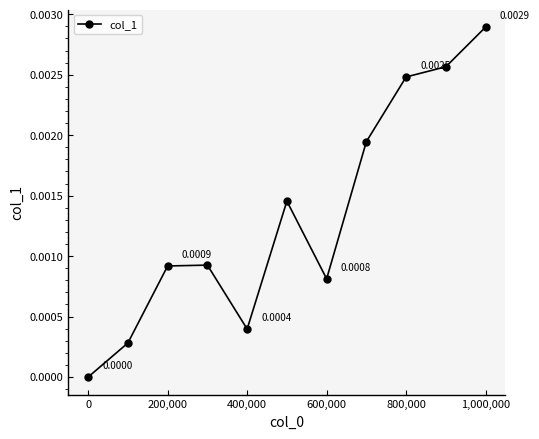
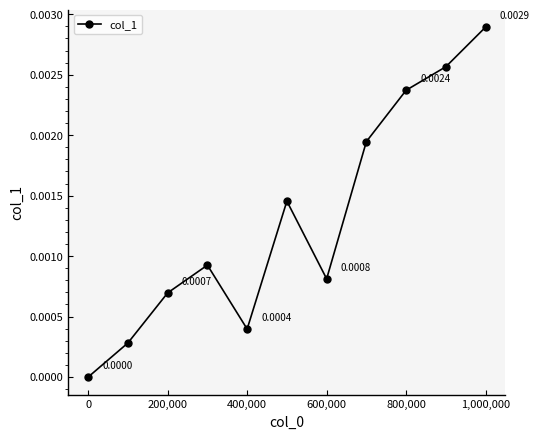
  {
    "0": 0.0000,
-   "200,000": 0.0009,
+   "200,000": 0.0007,
    "400,000": 0.0004,
    "600,000": 0.0008,
-   "800,000": 0.0025,
+   "800,000": 0.0024,
    "1,000,000": 0.0029
  }
